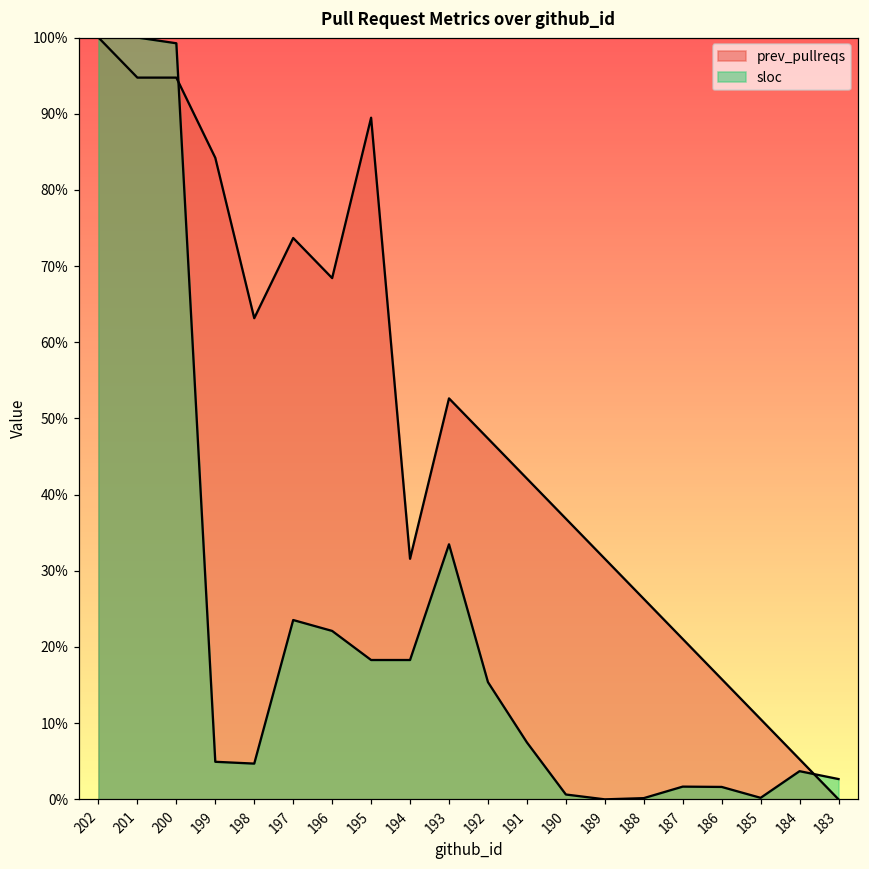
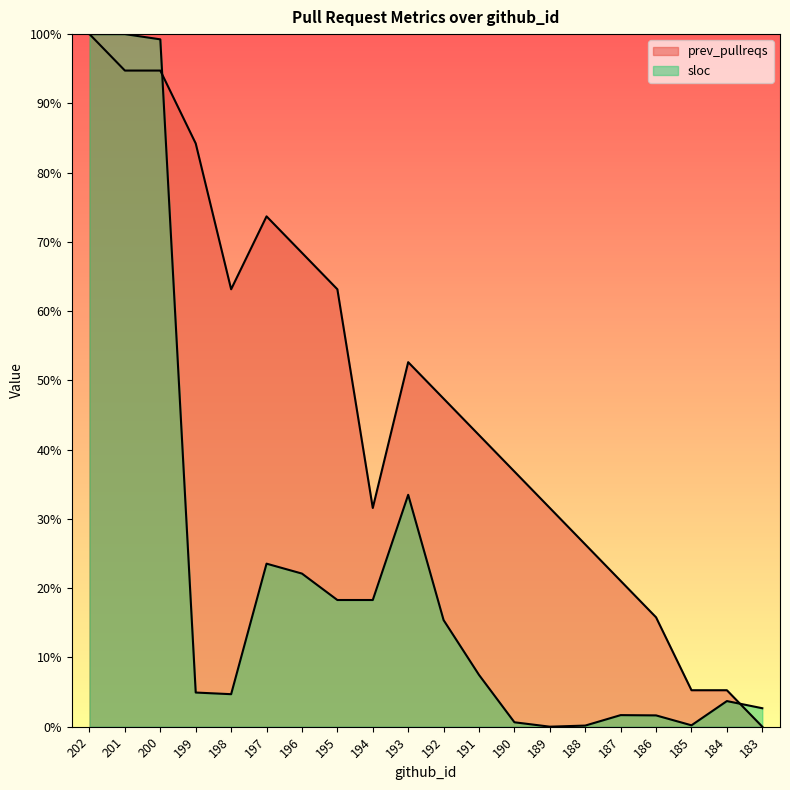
  {
    "prev_pullreqs": {
      "201": "95%",
      "200": "95%",
      "199": "84%",
      "198": "63%",
      "197": "74%",
      "196": "68%",
-     "195": "89%",
+     "195": "63%",
      "194": "32%",
      "193": "53%",
      "192": "47%",
      "191": "42%",
      "190": "37%",
      "189": "32%",
      "188": "26%",
      "187": "21%",
      "186": "16%",
-     "185": "11%",
+     "185": "5%",
      "184": "5%",
      "183": "0%"
    },
    "sloc": {
      "201": "100%",
      "200": "99%",
      "199": "5%",
      "198": "5%",
      "197": "24%",
      "196": "22%",
      "195": "18%",
      "194": "18%",
      "193": "33%",
      "192": "15%",
      "191": "7%",
      "190": "1%",
      "189": "0%",
      "188": "0%",
      "187": "2%",
      "186": "2%",
      "185": "0%",
      "184": "4%",
      "183": "3%"
    }
  }
